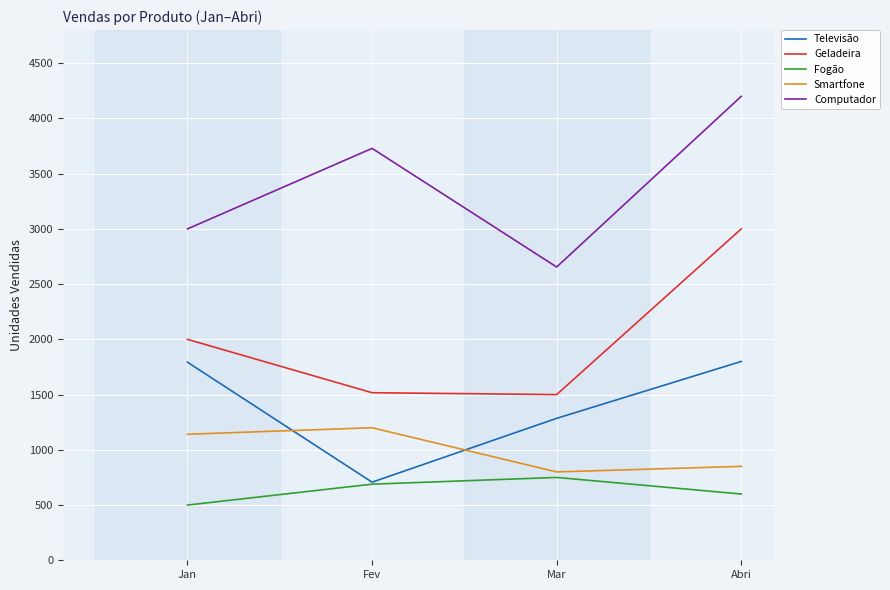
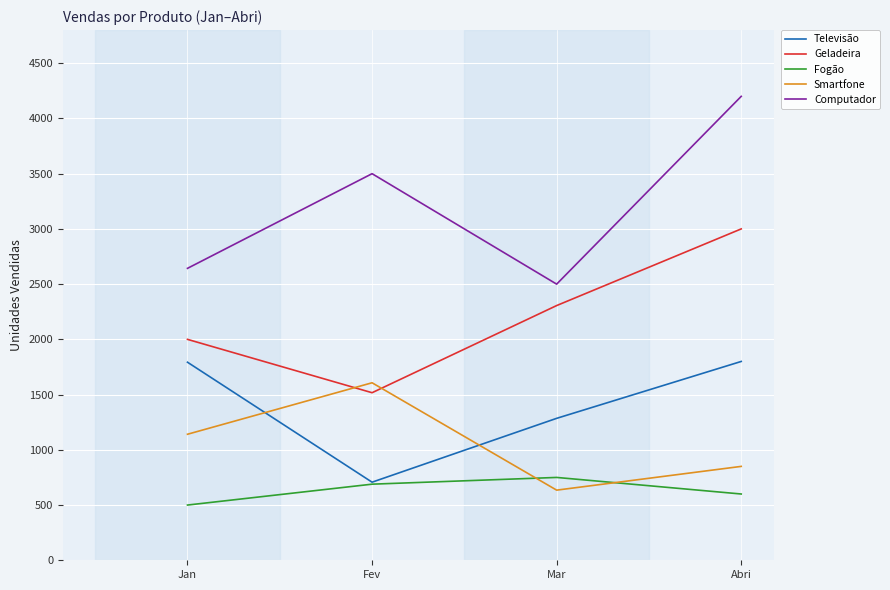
  {
    "Televisão": {
      "Jan": 1790,
      "Mar": 1290,
      "Abri": 1800
    },
    "Geladeira": {
      "Jan": 2000,
      "Fev": 1520,
-     "Mar": 1500,
+     "Mar": 2310,
      "Abri": 3000
    },
    "Fogão": {
      "Jan": 500,
      "Mar": 750,
      "Abri": 600
    },
    "Smartfone": {
      "Jan": 1140,
-     "Fev": 1200,
-     "Mar": 800,
+     "Fev": 1610,
+     "Mar": 640,
      "Abri": 850
    },
    "Computador": {
-     "Jan": 3000,
-     "Fev": 3730,
-     "Mar": 2660,
+     "Jan": 2640,
+     "Fev": 3500,
+     "Mar": 2500,
      "Abri": 4200
    }
  }
